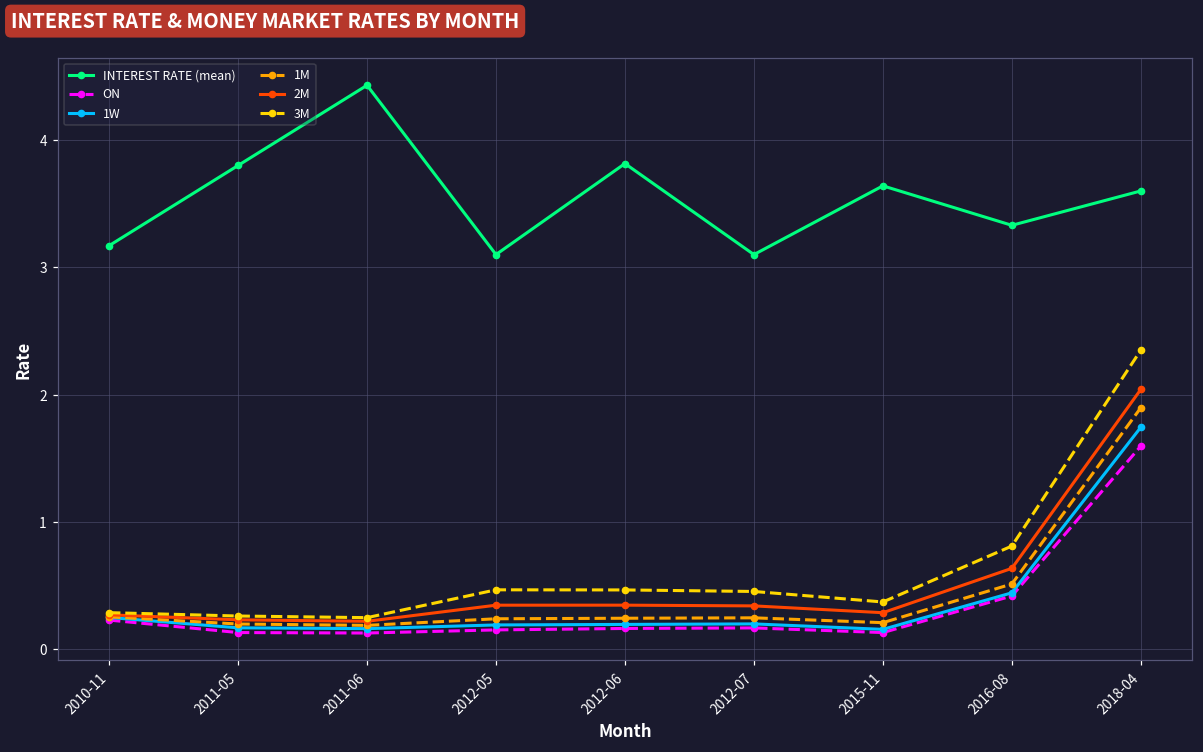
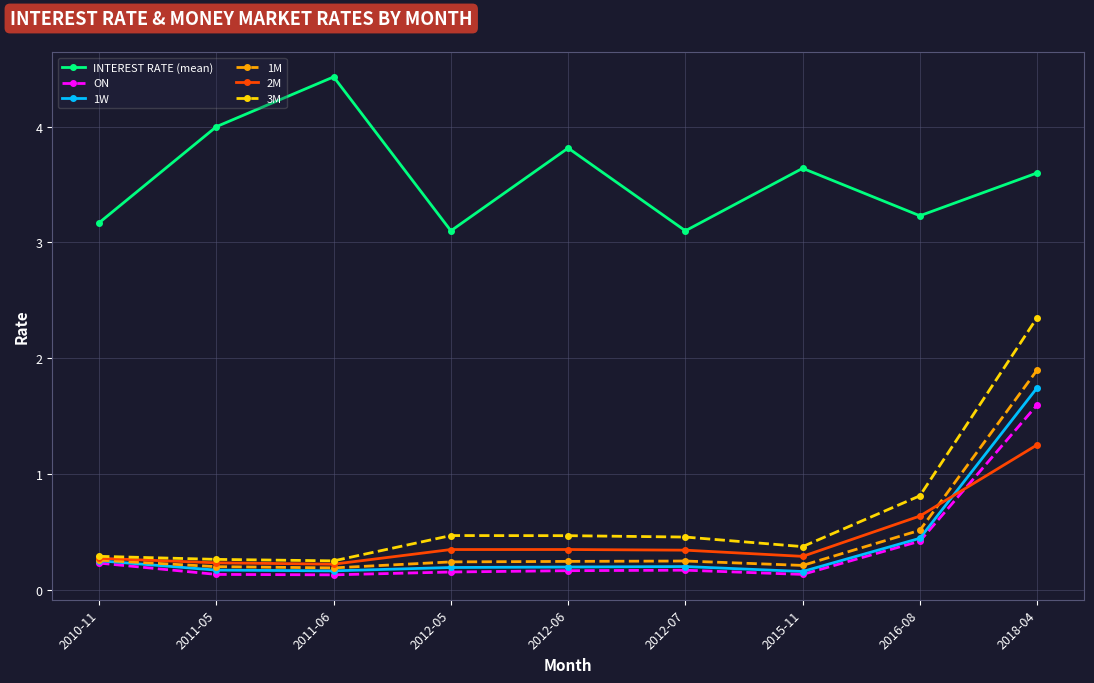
  {
    "INTEREST RATE (mean)": {
      "2010-11": 3.17,
-     "2011-05": 3.8,
+     "2011-05": 4.0,
      "2011-06": 4.43,
      "2012-05": 3.10,
      "2012-06": 3.82,
      "2012-07": 3.10,
      "2015-11": 3.64,
-     "2016-08": 3.33,
+     "2016-08": 3.23,
      "2018-04": 3.60
    },
    "ON": {
      "2011-05": 0.13,
      "2011-06": 0.13,
      "2012-05": 0.15,
      "2012-06": 0.16,
      "2012-07": 0.17,
      "2015-11": 0.13,
      "2016-08": 0.42,
      "2018-04": 1.60
    },
    "1W": {
      "2011-05": 0.17,
      "2011-06": 0.16,
      "2012-05": 0.19,
      "2012-06": 0.19,
      "2012-07": 0.20,
      "2015-11": 0.16,
      "2016-08": 0.44,
      "2018-04": 1.74
    },
    "2M": {
      "2011-05": 0.23,
      "2011-06": 0.22,
      "2012-05": 0.35,
      "2012-06": 0.35,
      "2012-07": 0.34,
      "2015-11": 0.29,
      "2016-08": 0.64,
-     "2018-04": 2.04
+     "2018-04": 1.25
    }
  }
